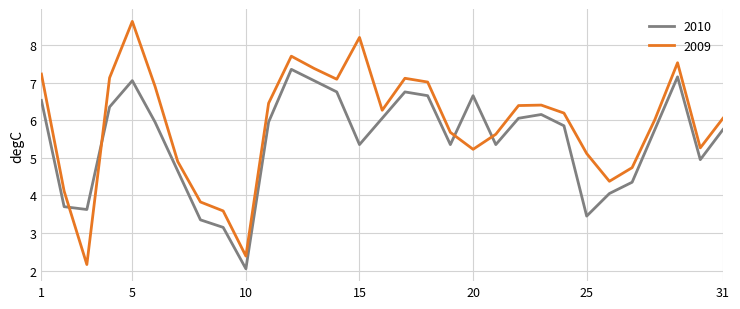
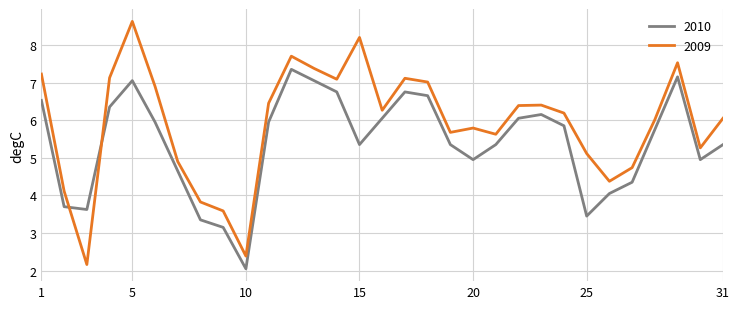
  {
    "2010": {
      "1": 6.5,
      "5": 7.1,
      "10": 2.1,
      "15": 5.4,
-     "20": 6.7,
+     "20": 5.0,
      "25": 3.5,
-     "31": 5.8
+     "31": 5.4
    },
    "2009": {
      "1": 7.2,
      "5": 8.6,
      "10": 2.4,
      "15": 8.2,
-     "20": 5.2,
+     "20": 5.8,
      "25": 5.1,
      "31": 6.1
    }
  }
